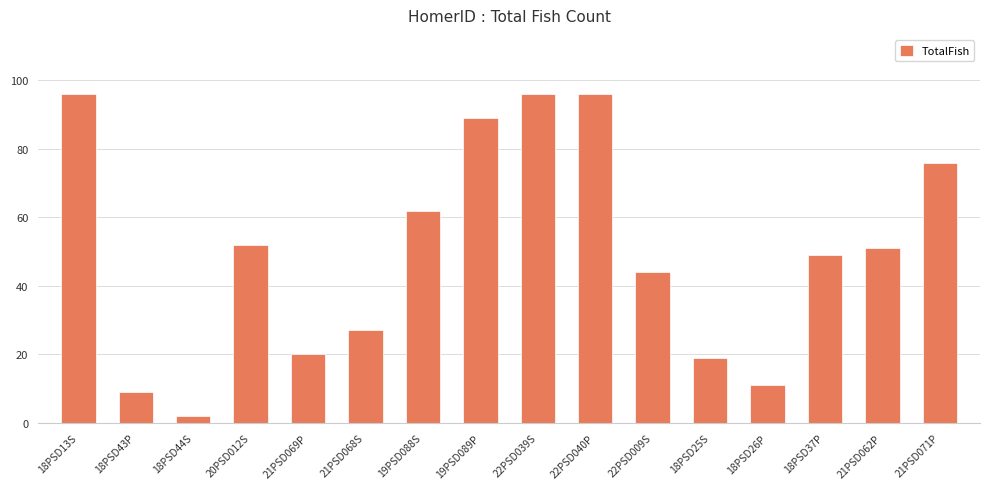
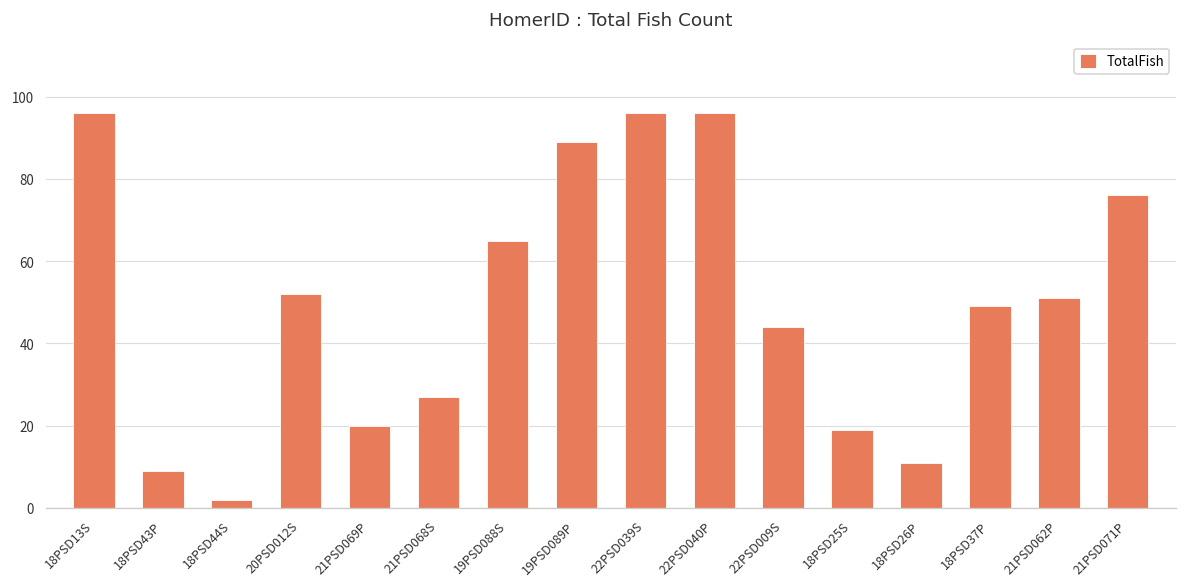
  {
    "18PSD13S": 96,
    "18PSD43P": 9,
    "18PSD44S": 2,
    "20PSD012S": 52,
    "21PSD069P": 20,
    "21PSD068S": 27,
-   "19PSD088S": 62,
+   "19PSD088S": 65,
    "19PSD089P": 89,
    "22PSD039S": 96,
    "22PSD040P": 96,
    "22PSD009S": 44,
    "18PSD25S": 19,
    "18PSD26P": 11,
    "18PSD37P": 49,
    "21PSD062P": 51,
    "21PSD071P": 76
  }
